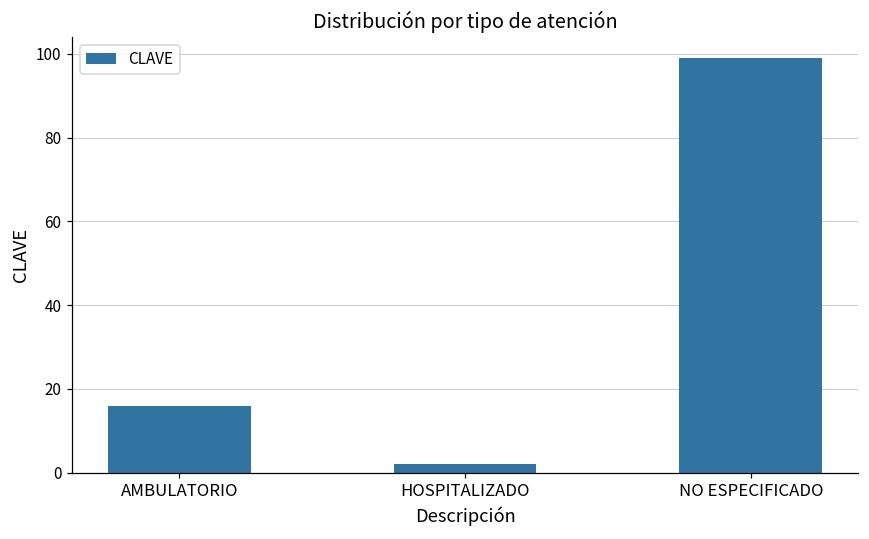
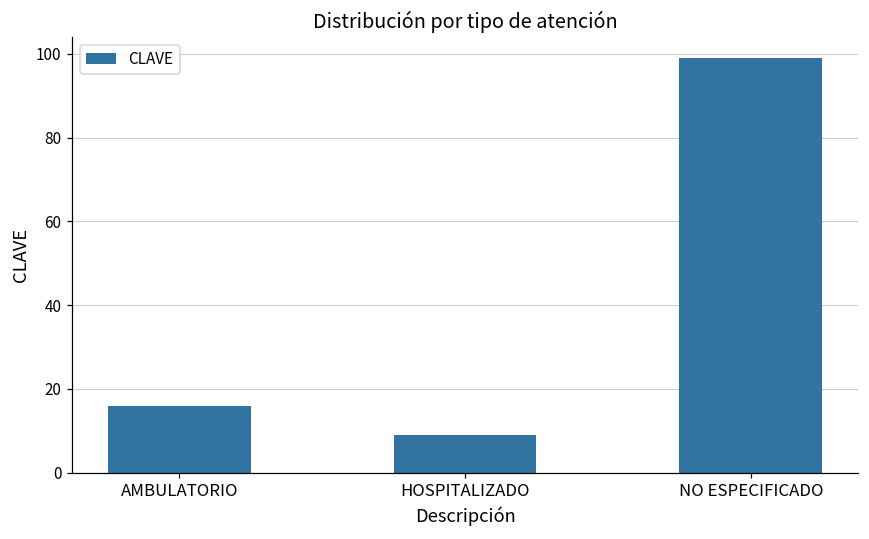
  {
    "AMBULATORIO": 16,
-   "HOSPITALIZADO": 2,
+   "HOSPITALIZADO": 9,
    "NO ESPECIFICADO": 99
  }
